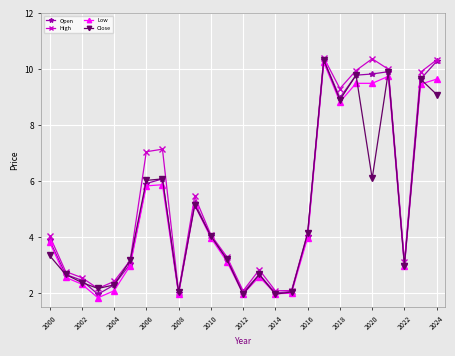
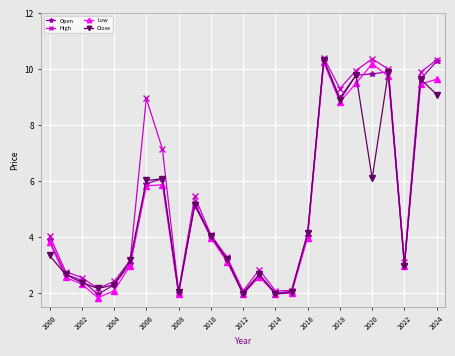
  {
    "Open": {
      "2020": 9.8
    },
    "High": {
      "2000": 4.1,
      "2002": 2.6,
      "2004": 2.4,
-     "2006": 7.1,
+     "2006": 9.0,
      "2018": 9.3,
      "2020": 10.4
    },
    "Low": {
      "2004": 2.1,
-     "2020": 9.5,
+     "2020": 10.2,
      "2024": 9.7
    },
    "Close": {
      "2000": 3.3,
      "2006": 6.0,
      "2020": 6.1,
      "2024": 9.1
    }
  }
